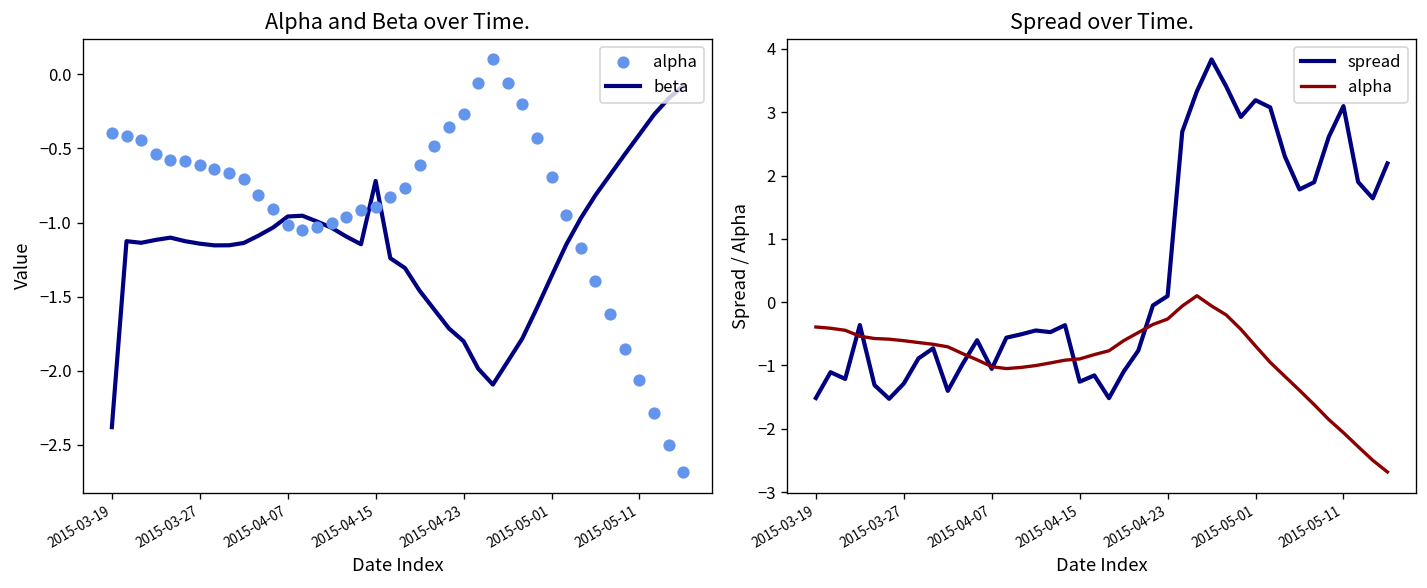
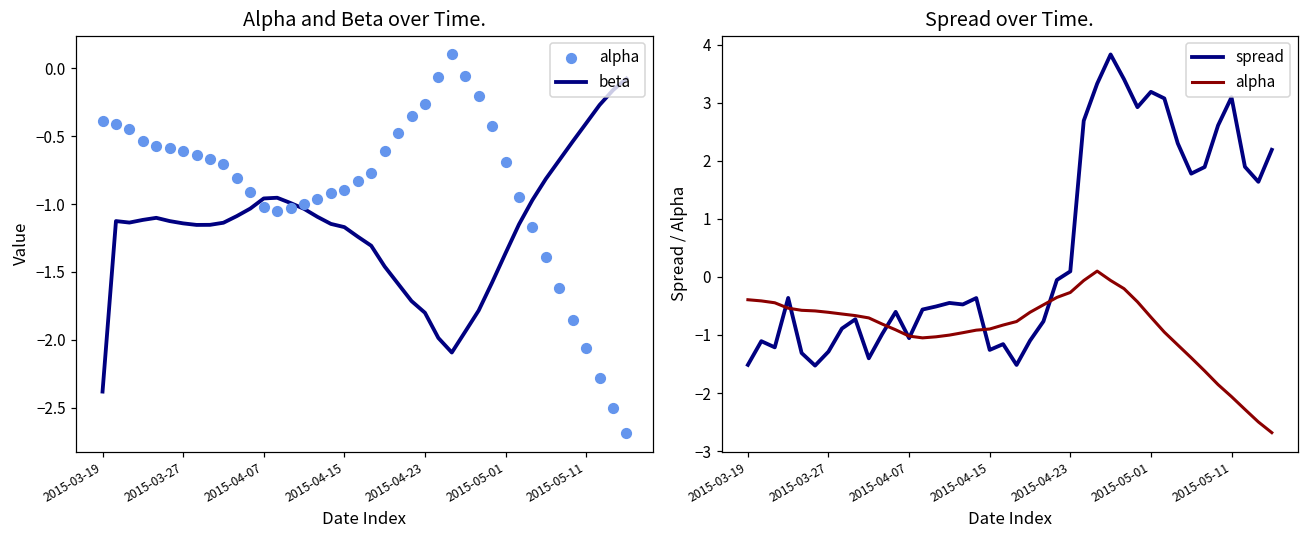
  {
    "Alpha and Beta over Time.": {
      "beta": {
        "2015-03-19": -2.38,
        "2015-03-27": -1.14,
        "2015-04-07": -0.96,
-       "2015-04-15": -0.72,
+       "2015-04-15": -1.17,
        "2015-04-23": -1.80,
        "2015-05-01": -1.36,
        "2015-05-11": -0.41
      }
    },
    "Spread over Time.": {
      "spread": {
        "2015-03-19": -1.5,
        "2015-03-27": -1.3,
        "2015-04-15": -1.3,
        "2015-04-23": 0.1,
        "2015-05-01": 3.2,
        "2015-05-11": 3.1
      },
      "alpha": {
        "2015-03-19": -0.4,
        "2015-03-27": -0.6,
        "2015-04-15": -0.9,
        "2015-04-23": -0.3,
        "2015-05-01": -0.7,
        "2015-05-11": -2.1
      }
    }
  }
